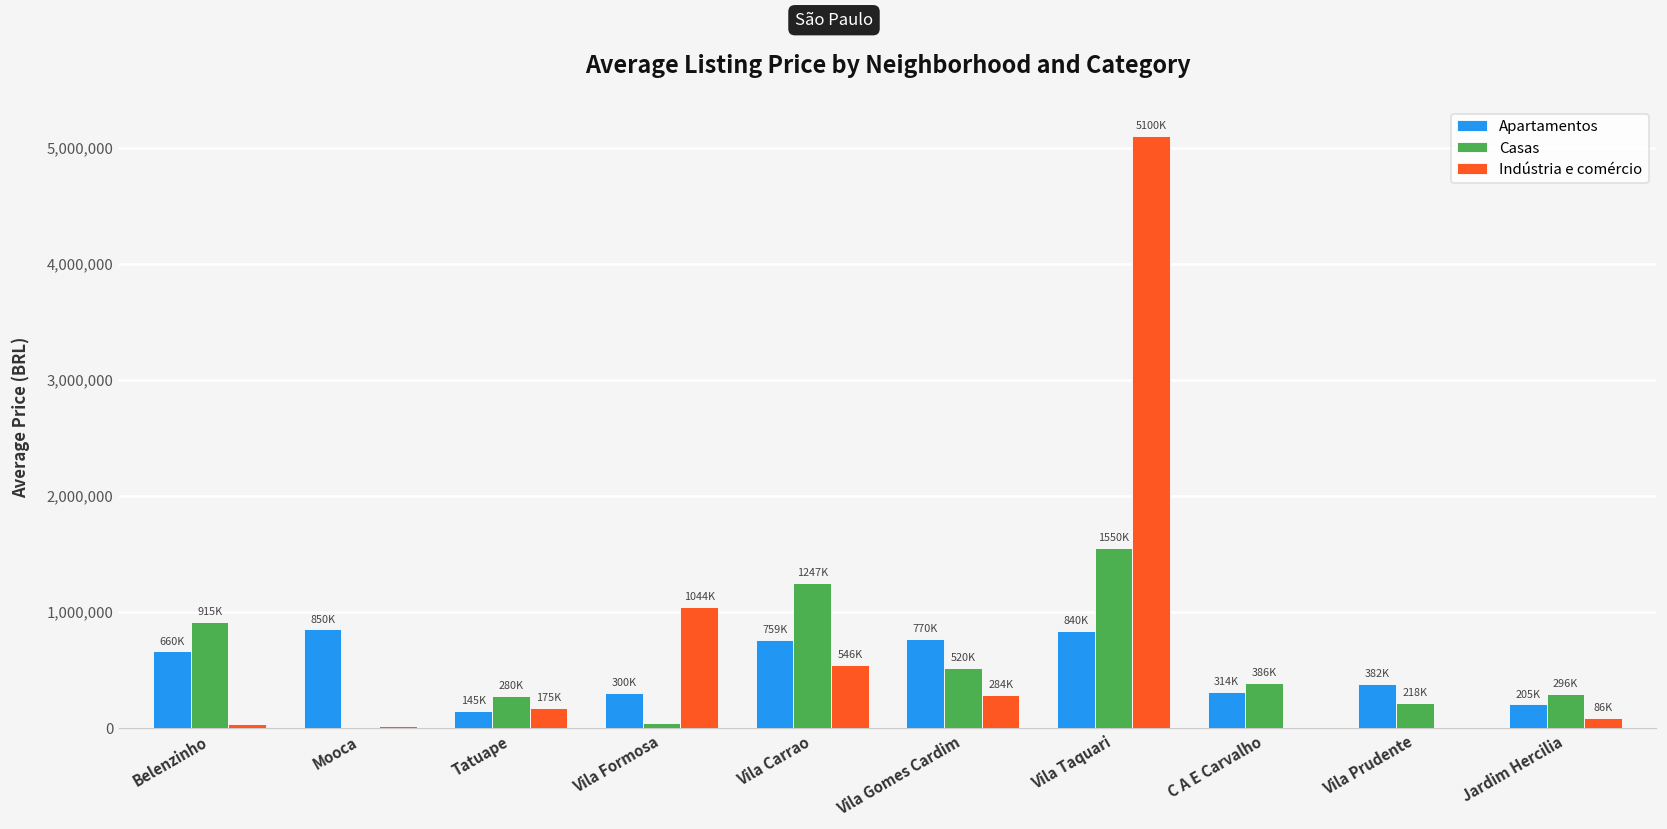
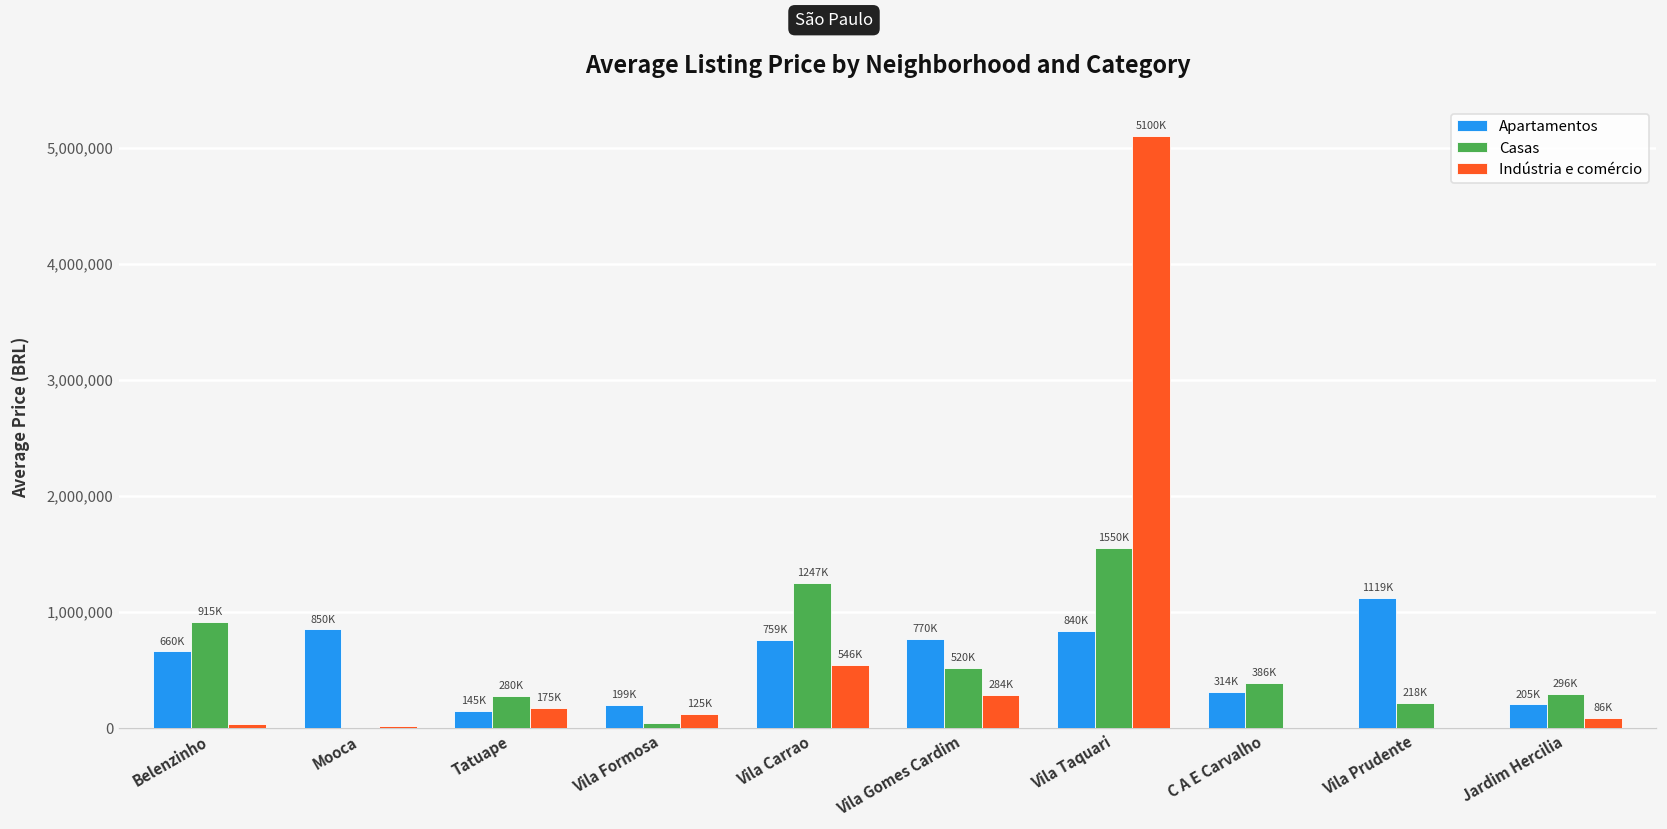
  {
    "Apartamentos": {
      "Belenzinho": "660K",
      "Mooca": "850K",
-     "Vila Formosa": "300K",
+     "Vila Formosa": "199K",
      "Vila Carrao": "759K",
      "Vila Gomes Cardim": "770K",
      "Vila Taquari": "840K",
-     "Vila Prudente": "382K",
+     "Vila Prudente": "1119K",
      "Jardim Hercilia": "205K"
    },
    "Casas": {
      "Tatuape": "280K",
      "Vila Gomes Cardim": "520K",
      "Vila Taquari": "1550K",
      "Vila Prudente": "218K"
    },
    "Indústria e comércio": {
      "Tatuape": "175K",
-     "Vila Formosa": "1044K",
+     "Vila Formosa": "125K",
      "Vila Carrao": "546K",
      "Vila Gomes Cardim": "284K",
      "Vila Taquari": "5100K",
      "Jardim Hercilia": "86K"
    }
  }
